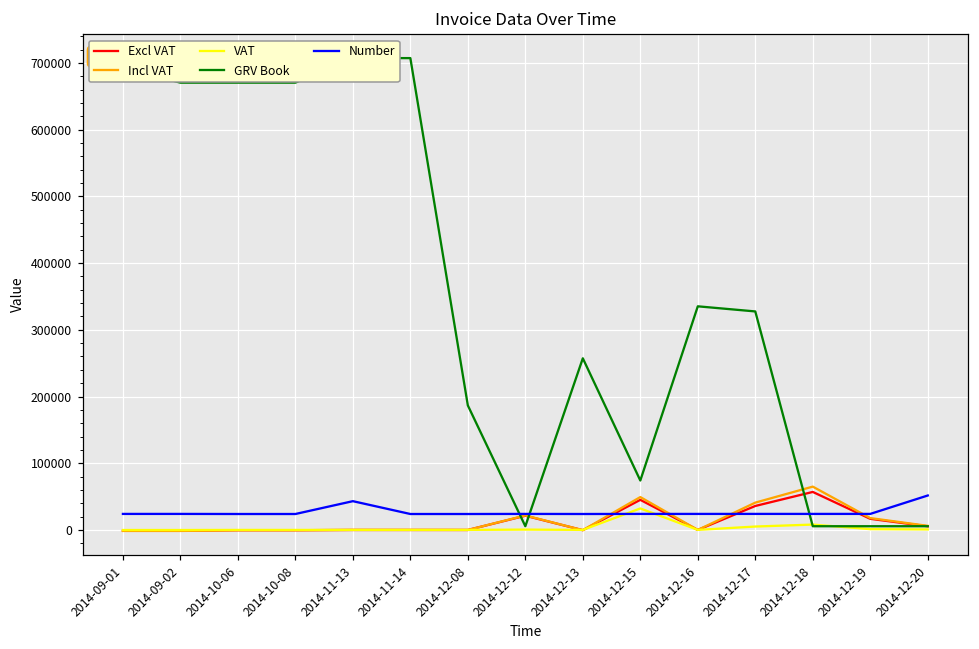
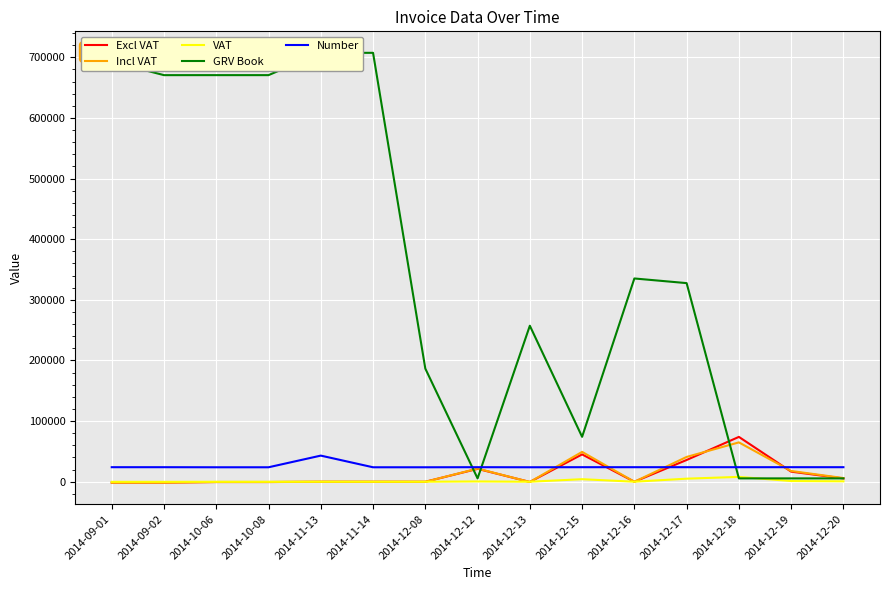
  {
    "Excl VAT": {
      "2014-12-17": 40000,
-     "2014-12-18": 60000
+     "2014-12-18": 70000
    },
    "Incl VAT": {
      "2014-12-17": 40000,
      "2014-12-18": 60000
    },
    "VAT": {
      "2014-12-12": 0,
-     "2014-12-15": 30000,
+     "2014-12-15": 0,
      "2014-12-17": 10000,
      "2014-12-19": 0,
      "2014-12-20": 0
    },
    "GRV Book": {
      "2014-09-02": 670000,
      "2014-10-06": 670000,
      "2014-10-08": 670000,
      "2014-11-14": 710000,
      "2014-12-08": 190000,
      "2014-12-12": 10000,
      "2014-12-13": 260000,
      "2014-12-15": 70000,
      "2014-12-16": 340000,
      "2014-12-17": 330000,
      "2014-12-19": 10000
    },
    "Number": {
      "2014-09-01": 20000,
      "2014-09-02": 20000,
      "2014-10-06": 20000,
      "2014-10-08": 20000,
      "2014-11-13": 40000,
      "2014-11-14": 20000,
      "2014-12-08": 20000,
      "2014-12-13": 20000,
      "2014-12-15": 20000,
      "2014-12-16": 20000,
      "2014-12-17": 20000,
      "2014-12-18": 20000,
      "2014-12-19": 20000,
-     "2014-12-20": 50000
+     "2014-12-20": 20000
    }
  }
